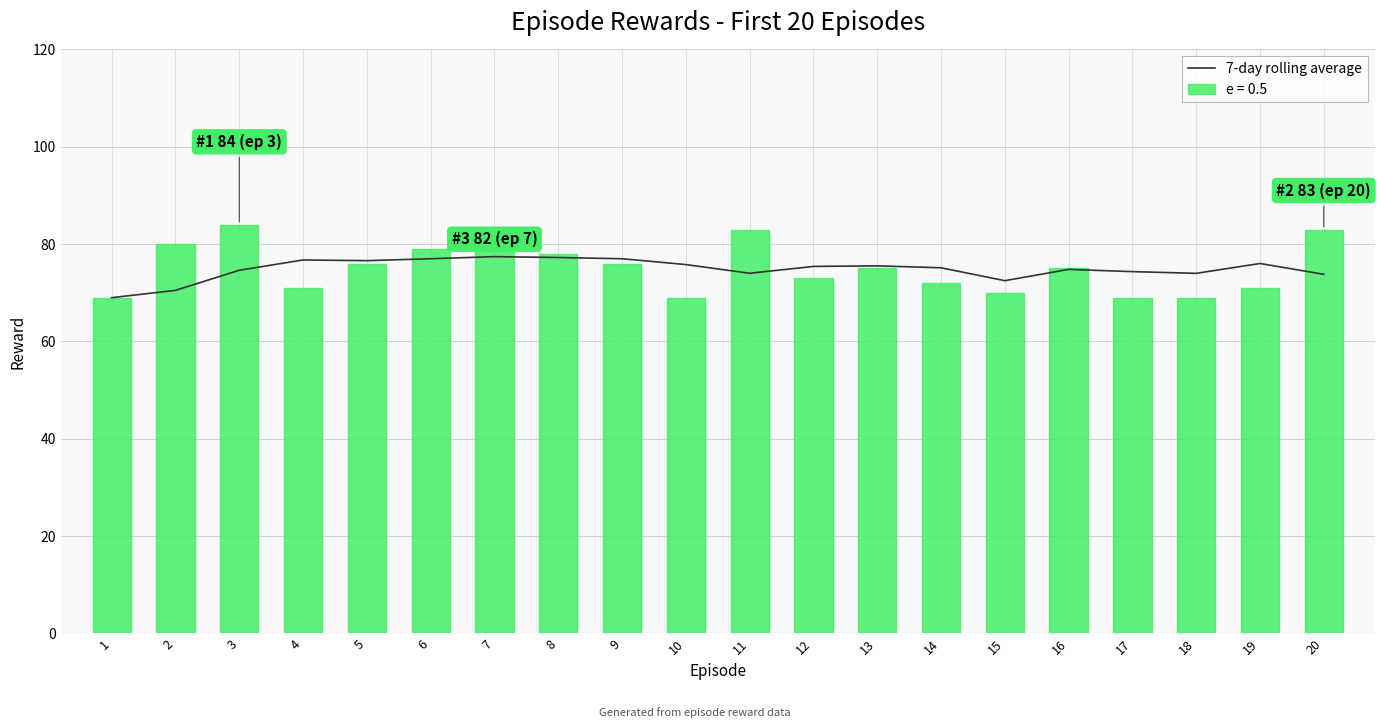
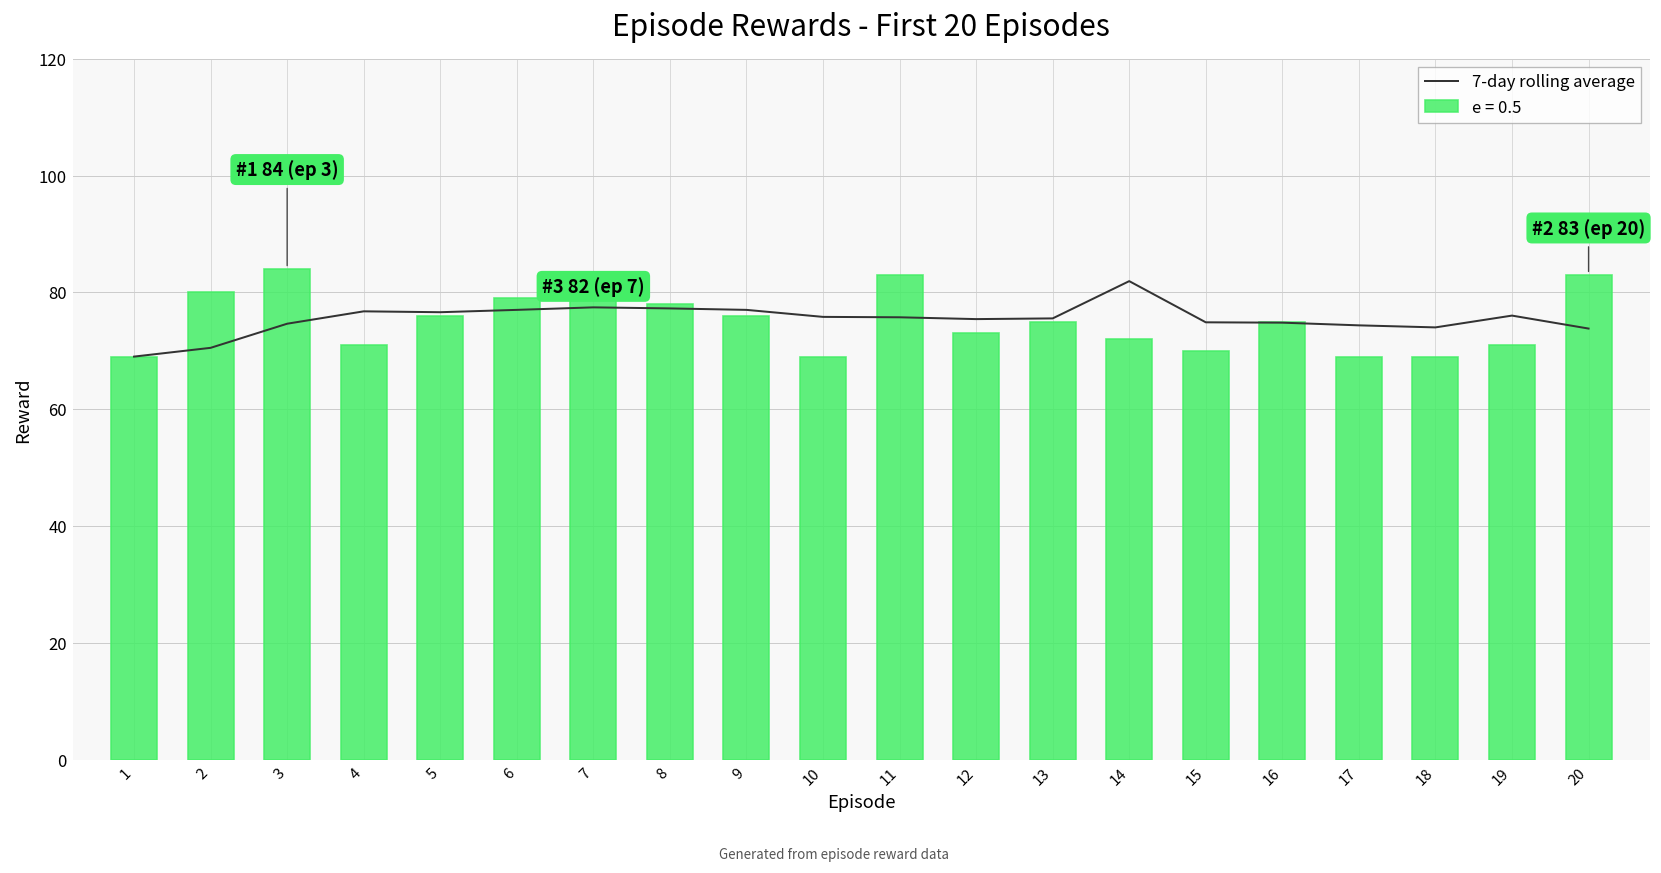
  {
    "7-day rolling average": {
      "1": 69,
      "2": 71,
      "3": 75,
      "4": 77,
      "5": 77,
      "6": 77,
      "7": 77,
      "8": 77,
      "9": 77,
      "10": 76,
-     "11": 74,
+     "11": 76,
      "12": 75,
      "13": 76,
-     "14": 75,
-     "15": 72,
+     "14": 82,
+     "15": 75,
      "16": 75,
      "17": 74,
      "18": 74,
      "19": 76,
      "20": 74
    },
    "e = 0.5": {
      "1": 69,
      "2": 80,
      "4": 71,
      "5": 76,
      "6": 79,
      "8": 78,
      "9": 76,
      "10": 69,
      "11": 83,
      "12": 73,
      "13": 75,
      "14": 72,
      "15": 70,
      "16": 75,
      "17": 69,
      "18": 69,
      "19": 71
    }
  }
